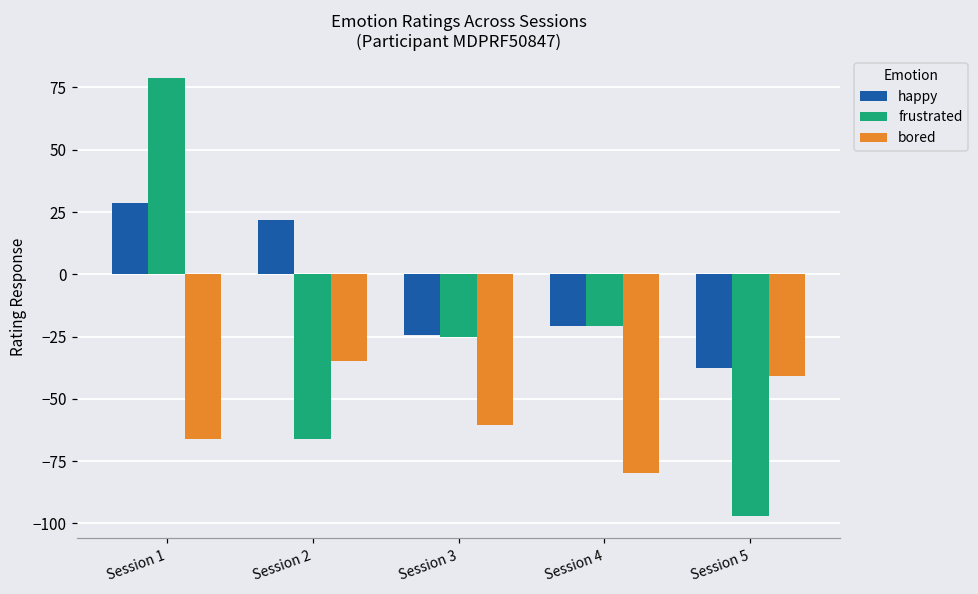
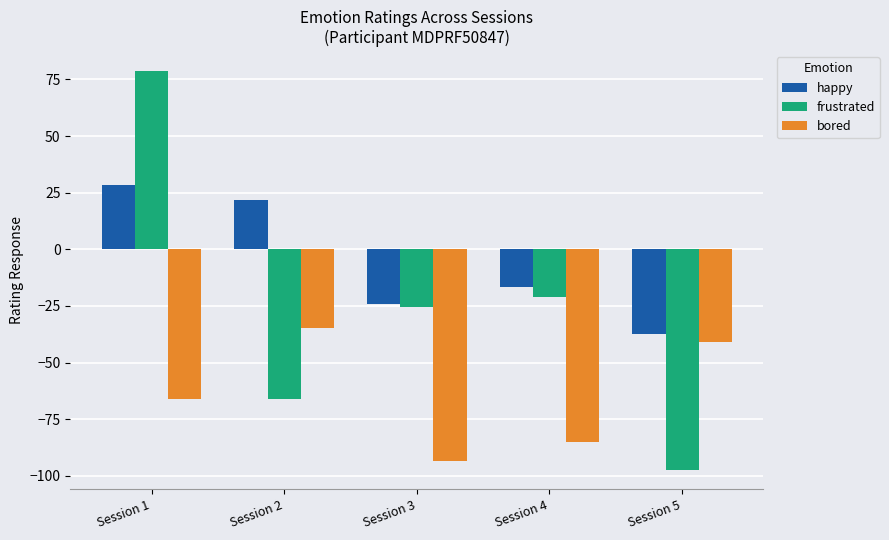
  {
    "happy": {
      "Session 1": 29,
      "Session 2": 22,
      "Session 3": -24,
-     "Session 4": -21,
+     "Session 4": -16,
      "Session 5": -38
    },
    "frustrated": {
      "Session 1": 79,
      "Session 2": -66,
      "Session 3": -25,
      "Session 4": -21,
      "Session 5": -97
    },
    "bored": {
      "Session 1": -66,
      "Session 2": -35,
-     "Session 3": -61,
-     "Session 4": -80,
+     "Session 3": -94,
+     "Session 4": -85,
      "Session 5": -41
    }
  }
